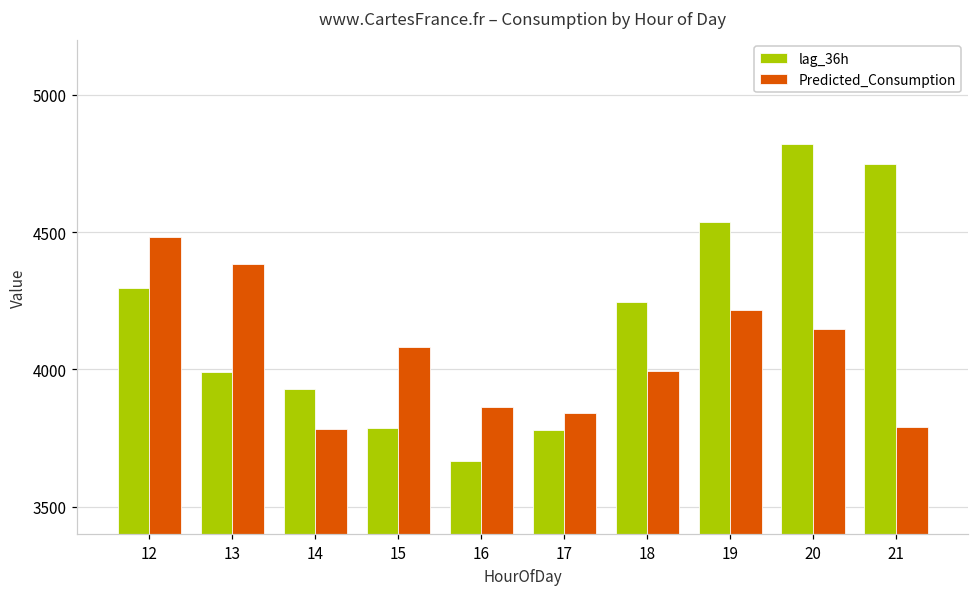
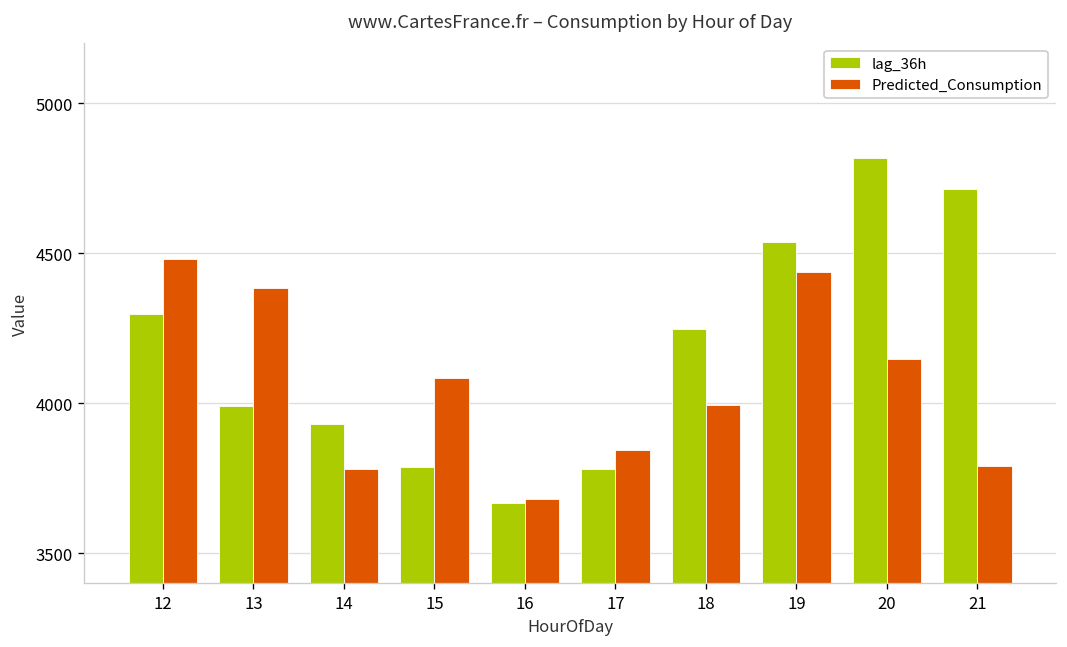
  {
    "lag_36h": {
      "12": 4300,
      "13": 3990,
      "14": 3930,
      "15": 3790,
      "16": 3670,
      "17": 3780,
      "18": 4250,
      "19": 4540,
      "20": 4820,
-     "21": 4750
+     "21": 4710
    },
    "Predicted_Consumption": {
      "12": 4480,
      "13": 4380,
      "14": 3780,
      "15": 4080,
-     "16": 3860,
+     "16": 3680,
      "17": 3840,
      "18": 3990,
-     "19": 4210,
+     "19": 4440,
      "20": 4150,
      "21": 3790
    }
  }
